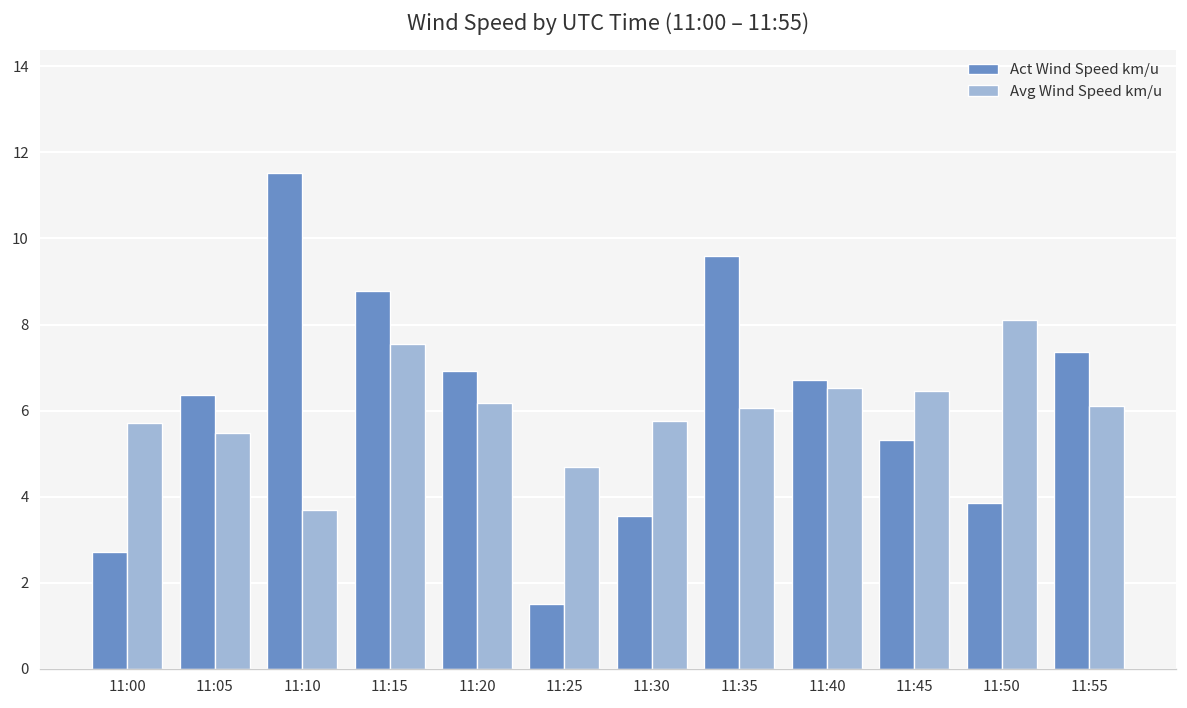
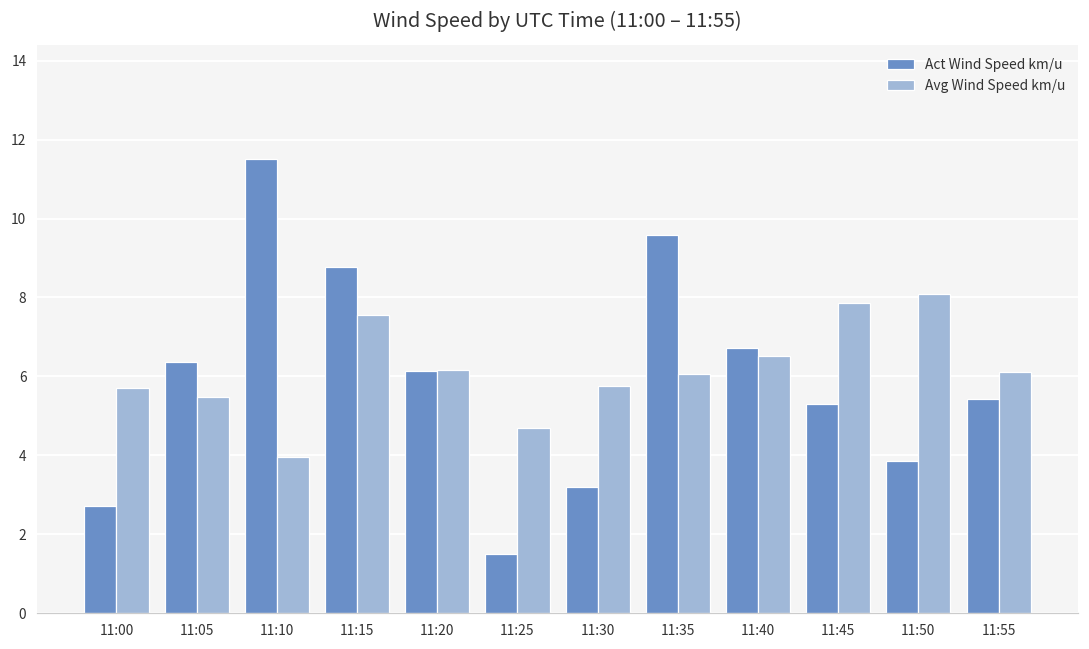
  {
    "Act Wind Speed km/u": {
      "11:00": 2.7,
      "11:05": 6.4,
      "11:10": 11.5,
      "11:15": 8.8,
-     "11:20": 6.9,
+     "11:20": 6.1,
      "11:25": 1.5,
-     "11:30": 3.5,
+     "11:30": 3.2,
      "11:35": 9.6,
      "11:40": 6.7,
      "11:45": 5.3,
      "11:50": 3.9,
-     "11:55": 7.4
+     "11:55": 5.4
    },
    "Avg Wind Speed km/u": {
      "11:00": 5.7,
      "11:05": 5.5,
-     "11:10": 3.7,
+     "11:10": 4.0,
      "11:15": 7.6,
      "11:20": 6.2,
      "11:25": 4.7,
      "11:30": 5.8,
      "11:35": 6.1,
      "11:40": 6.5,
-     "11:45": 6.4,
+     "11:45": 7.9,
      "11:50": 8.1,
      "11:55": 6.1
    }
  }
